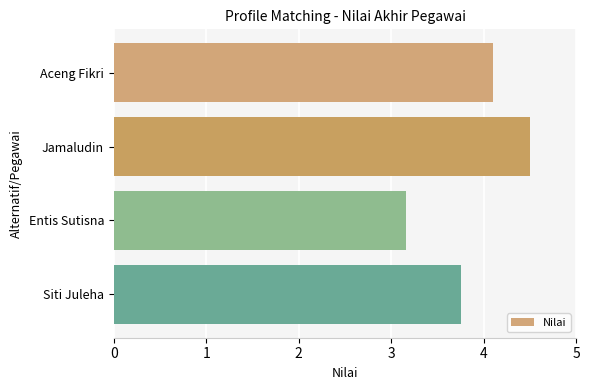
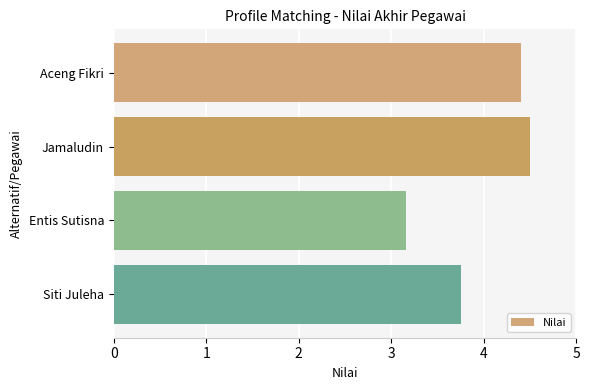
  {
-   "Aceng Fikri": 4.1,
+   "Aceng Fikri": 4.4,
    "Jamaludin": 4.5,
    "Entis Sutisna": 3.2,
    "Siti Juleha": 3.8
  }
